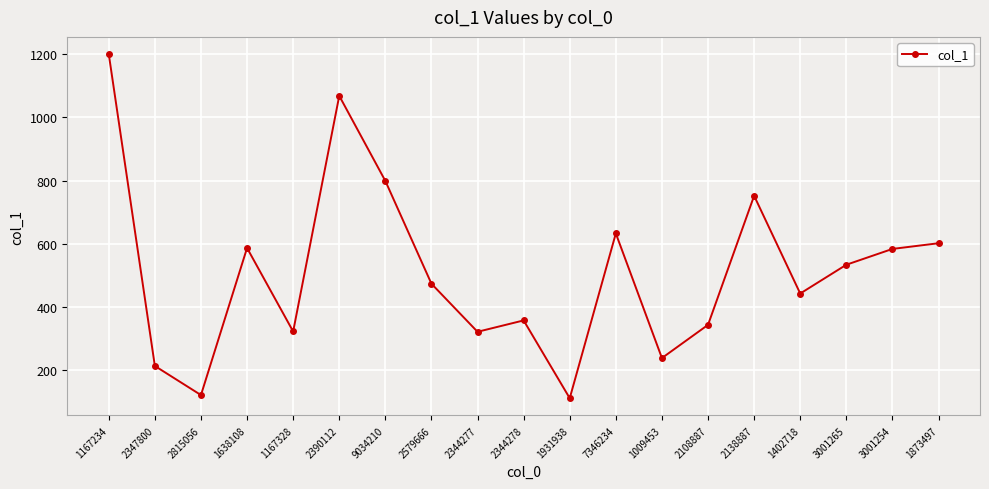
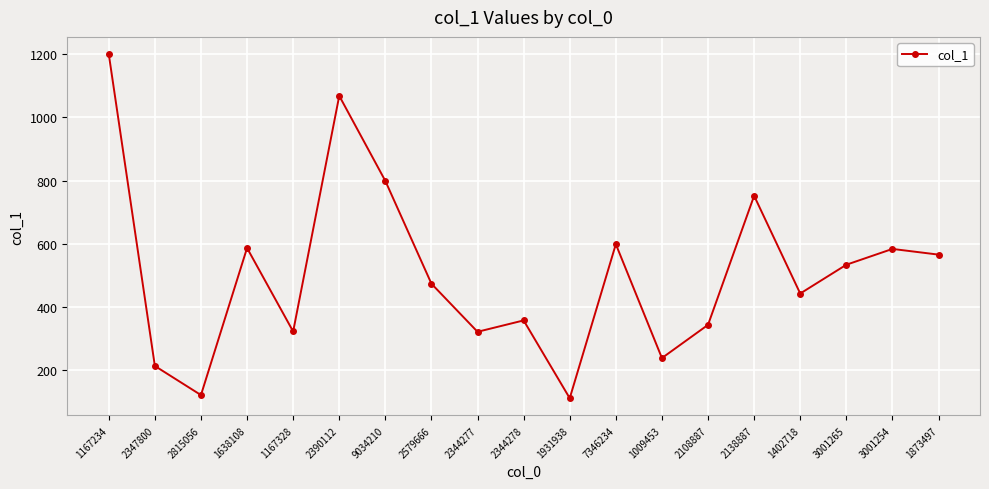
  {
    "1167234": 1200,
    "2347800": 210,
    "2815056": 120,
    "1638108": 590,
    "1167328": 320,
    "2390112": 1070,
    "9034210": 800,
    "2579666": 470,
    "2344277": 320,
    "2344278": 360,
    "1931938": 110,
-   "7346234": 630,
+   "7346234": 600,
    "1009453": 240,
    "2108887": 340,
    "2138887": 750,
    "1402718": 440,
    "3001265": 530,
    "3001254": 580,
-   "1873497": 600
+   "1873497": 570
  }
